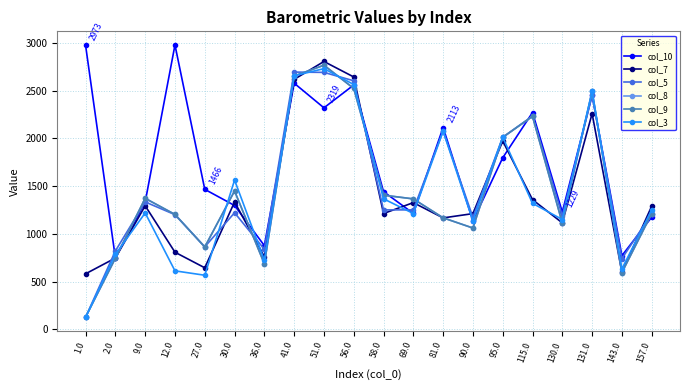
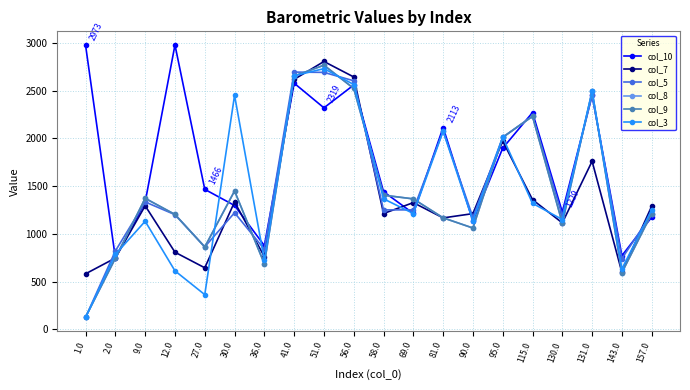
  {
    "col_10": {
      "12.0": 3000,
      "30.0": 1300,
      "36.0": 900,
      "41.0": 2600,
      "58.0": 1400,
-     "95.0": 1800,
+     "95.0": 1900,
      "115.0": 2300,
      "143.0": 800,
      "157.0": 1200
    },
    "col_7": {
      "1.0": 600,
      "9.0": 1300,
      "12.0": 800,
      "27.0": 600,
      "30.0": 1300,
      "36.0": 800,
      "41.0": 2600,
      "51.0": 2800,
      "56.0": 2600,
      "58.0": 1200,
      "69.0": 1300,
      "90.0": 1200,
      "95.0": 2000,
      "115.0": 1400,
-     "131.0": 2300,
+     "131.0": 1800,
      "157.0": 1300
    },
    "col_3": {
      "2.0": 800,
-     "9.0": 1200,
+     "9.0": 1100,
      "12.0": 600,
-     "27.0": 600,
-     "30.0": 1600,
+     "27.0": 400,
+     "30.0": 2500,
      "36.0": 700,
      "51.0": 2700,
      "58.0": 1400,
      "115.0": 1300,
      "130.0": 1200,
      "143.0": 600,
      "157.0": 1300
    }
  }
